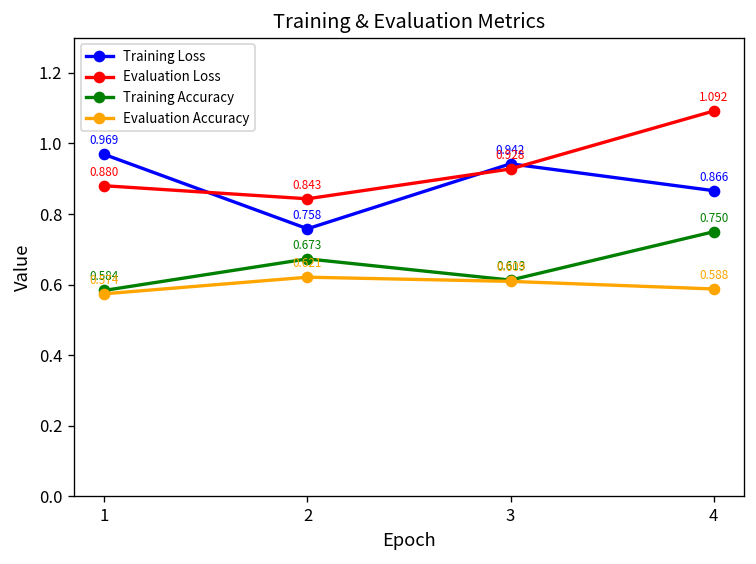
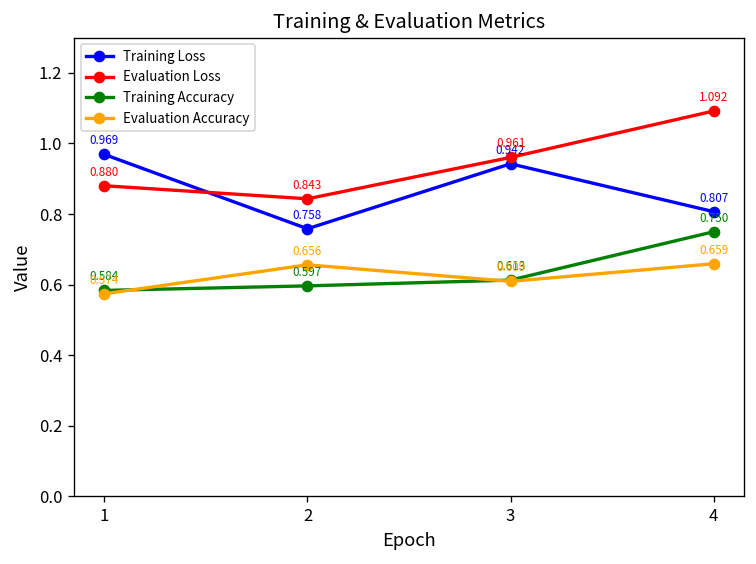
  {
    "Training Loss": {
      "1": 0.969,
      "2": 0.758,
-     "4": 0.866
+     "4": 0.807
    },
    "Evaluation Loss": {
      "1": 0.880,
      "2": 0.843,
-     "3": 0.928,
+     "3": 0.961,
      "4": 1.092
    },
    "Training Accuracy": {
-     "2": 0.673
+     "2": 0.597
    },
    "Evaluation Accuracy": {
-     "2": 0.621,
-     "4": 0.588
+     "2": 0.656,
+     "4": 0.659
    }
  }
